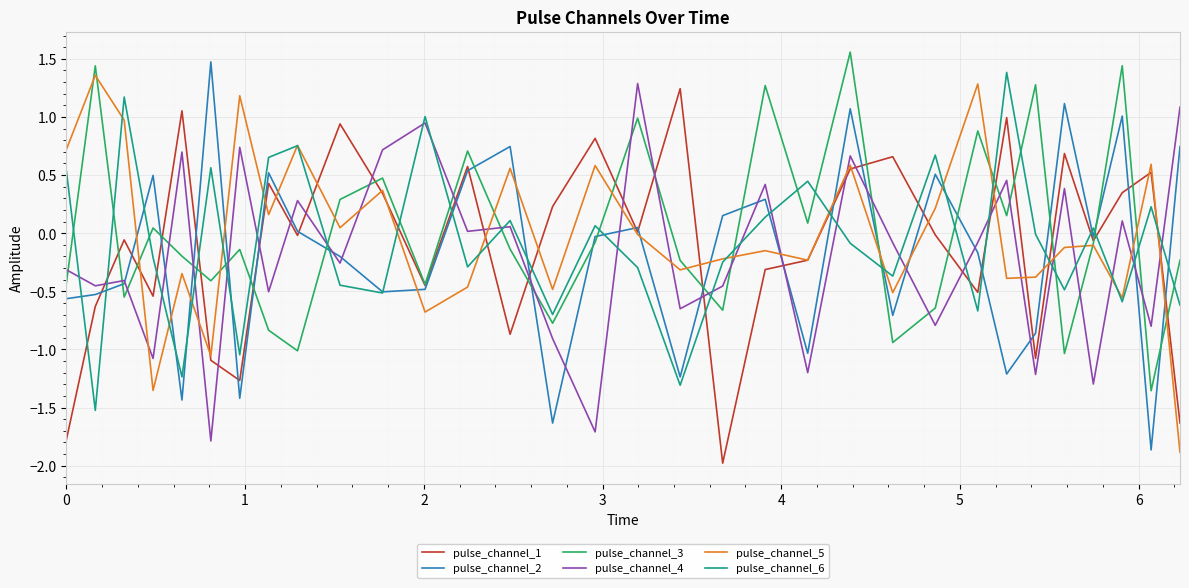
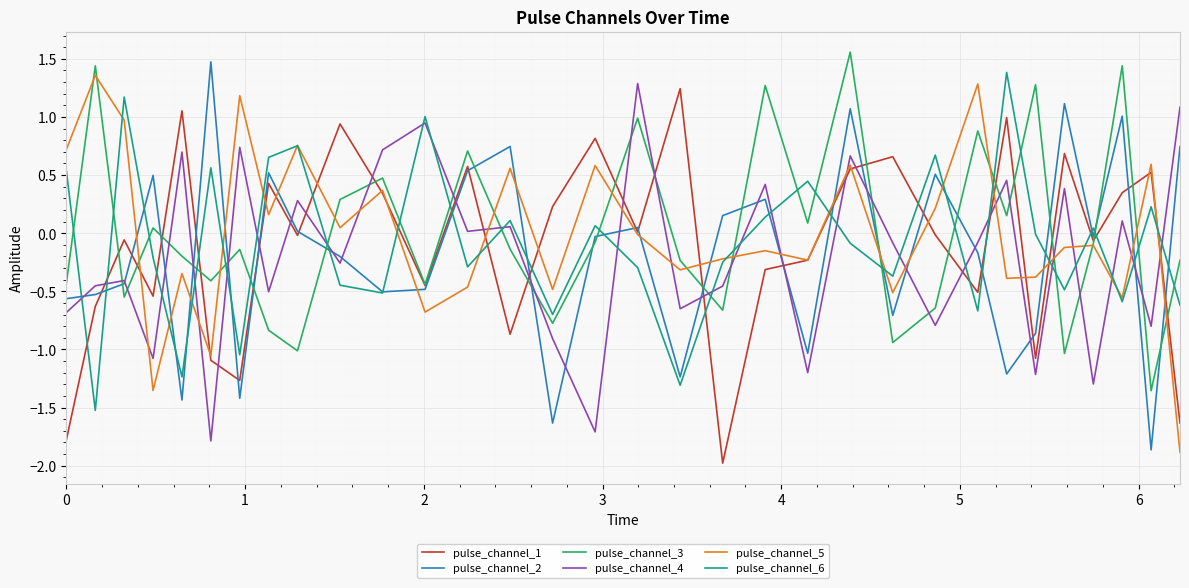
  {
    "pulse_channel_1": {
      "0": -1.78
    },
    "pulse_channel_2": {
      "0": -0.56
    },
    "pulse_channel_4": {
-     "0": -0.31
+     "0": -0.68
    },
    "pulse_channel_5": {
      "0": 0.72
    }
  }
